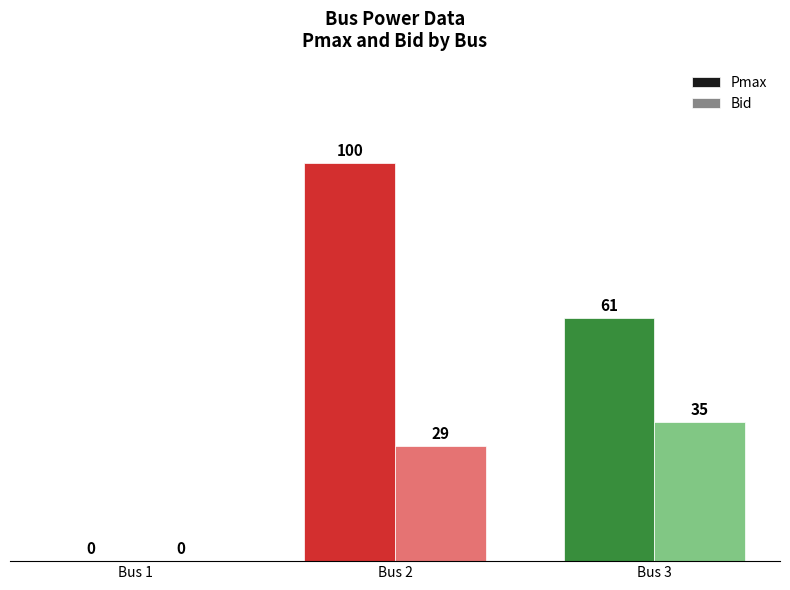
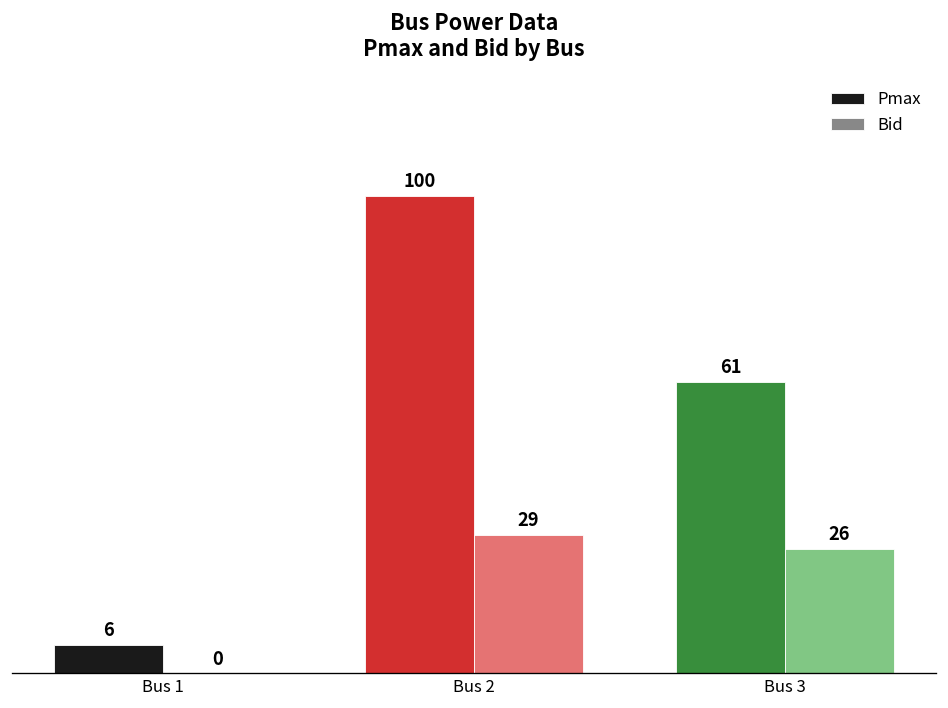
  {
    "Pmax": {
-     "Bus 1": 0,
+     "Bus 1": 6,
      "Bus 2": 100,
      "Bus 3": 61
    },
    "Bid": {
      "Bus 1": 0,
      "Bus 2": 29,
-     "Bus 3": 35
+     "Bus 3": 26
    }
  }
